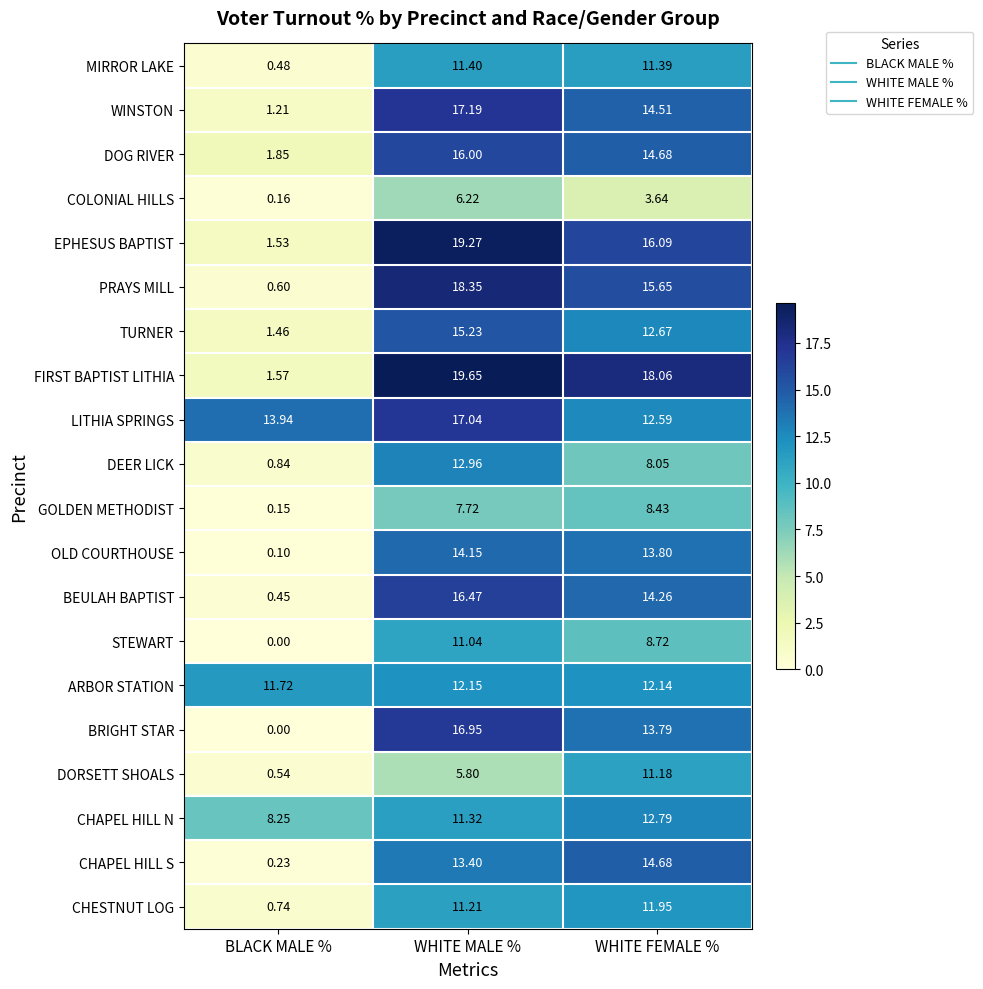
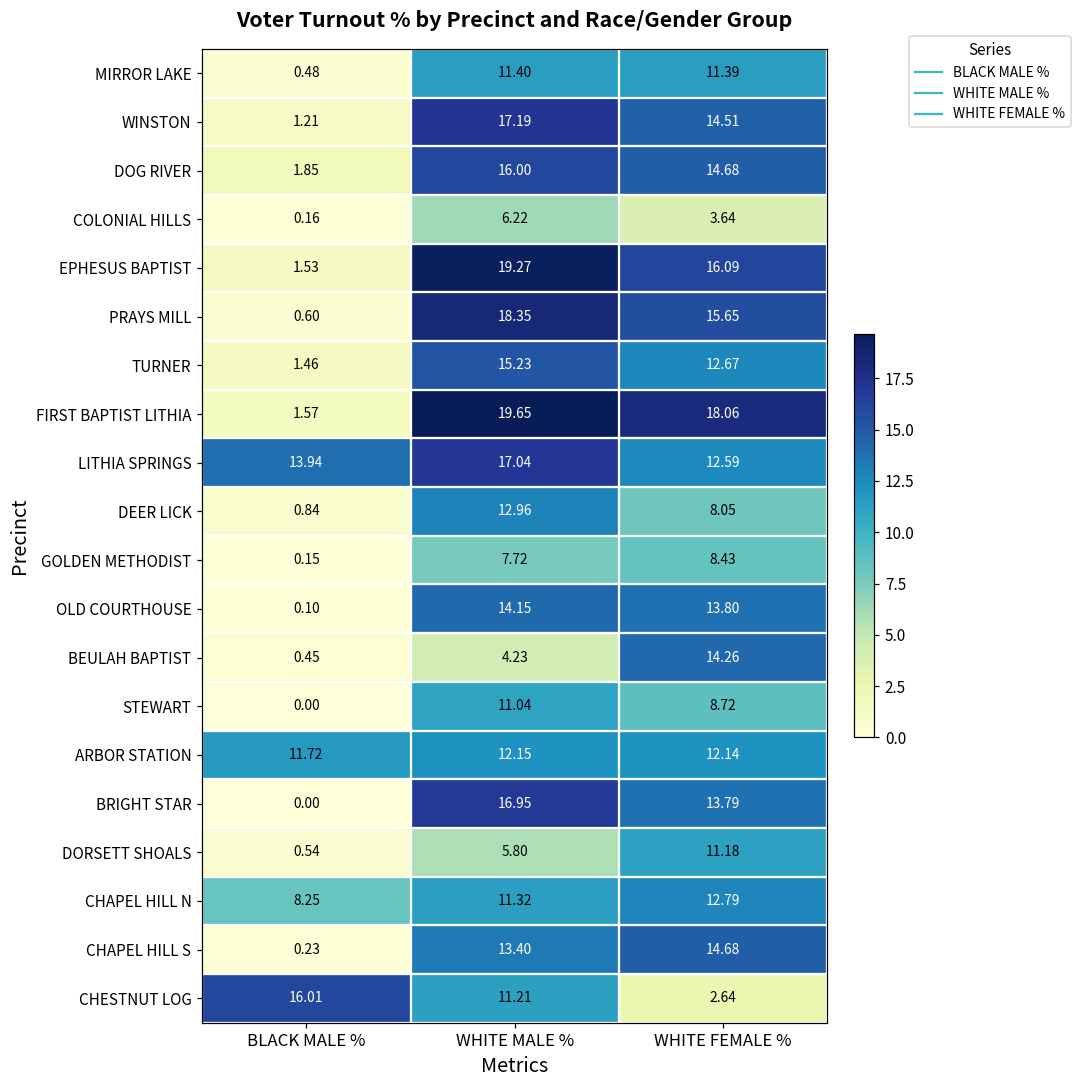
  {
    "MIRROR LAKE": {
      "BLACK MALE %": 0.48,
      "WHITE MALE %": 11.40,
      "WHITE FEMALE %": 11.39
    },
    "WINSTON": {
      "BLACK MALE %": 1.21,
      "WHITE MALE %": 17.19,
      "WHITE FEMALE %": 14.51
    },
    "DOG RIVER": {
      "BLACK MALE %": 1.85,
      "WHITE MALE %": 16.00,
      "WHITE FEMALE %": 14.68
    },
    "COLONIAL HILLS": {
      "BLACK MALE %": 0.16,
      "WHITE MALE %": 6.22,
      "WHITE FEMALE %": 3.64
    },
    "EPHESUS BAPTIST": {
      "BLACK MALE %": 1.53,
      "WHITE MALE %": 19.27,
      "WHITE FEMALE %": 16.09
    },
    "PRAYS MILL": {
      "BLACK MALE %": 0.60,
      "WHITE MALE %": 18.35,
      "WHITE FEMALE %": 15.65
    },
    "TURNER": {
      "BLACK MALE %": 1.46,
      "WHITE MALE %": 15.23,
      "WHITE FEMALE %": 12.67
    },
    "FIRST BAPTIST LITHIA": {
      "BLACK MALE %": 1.57,
      "WHITE MALE %": 19.65,
      "WHITE FEMALE %": 18.06
    },
    "LITHIA SPRINGS": {
      "BLACK MALE %": 13.94,
      "WHITE MALE %": 17.04,
      "WHITE FEMALE %": 12.59
    },
    "DEER LICK": {
      "BLACK MALE %": 0.84,
      "WHITE MALE %": 12.96,
      "WHITE FEMALE %": 8.05
    },
    "GOLDEN METHODIST": {
      "BLACK MALE %": 0.15,
      "WHITE MALE %": 7.72,
      "WHITE FEMALE %": 8.43
    },
    "OLD COURTHOUSE": {
      "BLACK MALE %": 0.10,
      "WHITE MALE %": 14.15,
      "WHITE FEMALE %": 13.80
    },
    "BEULAH BAPTIST": {
      "BLACK MALE %": 0.45,
-     "WHITE MALE %": 16.47,
+     "WHITE MALE %": 4.23,
      "WHITE FEMALE %": 14.26
    },
    "STEWART": {
      "BLACK MALE %": 0.00,
      "WHITE MALE %": 11.04,
      "WHITE FEMALE %": 8.72
    },
    "ARBOR STATION": {
      "BLACK MALE %": 11.72,
      "WHITE MALE %": 12.15,
      "WHITE FEMALE %": 12.14
    },
    "BRIGHT STAR": {
      "BLACK MALE %": 0.00,
      "WHITE MALE %": 16.95,
      "WHITE FEMALE %": 13.79
    },
    "DORSETT SHOALS": {
      "BLACK MALE %": 0.54,
      "WHITE MALE %": 5.80,
      "WHITE FEMALE %": 11.18
    },
    "CHAPEL HILL N": {
      "BLACK MALE %": 8.25,
      "WHITE MALE %": 11.32,
      "WHITE FEMALE %": 12.79
    },
    "CHAPEL HILL S": {
      "BLACK MALE %": 0.23,
      "WHITE MALE %": 13.40,
      "WHITE FEMALE %": 14.68
    },
    "CHESTNUT LOG": {
-     "BLACK MALE %": 0.74,
+     "BLACK MALE %": 16.01,
      "WHITE MALE %": 11.21,
-     "WHITE FEMALE %": 11.95
+     "WHITE FEMALE %": 2.64
    }
  }
